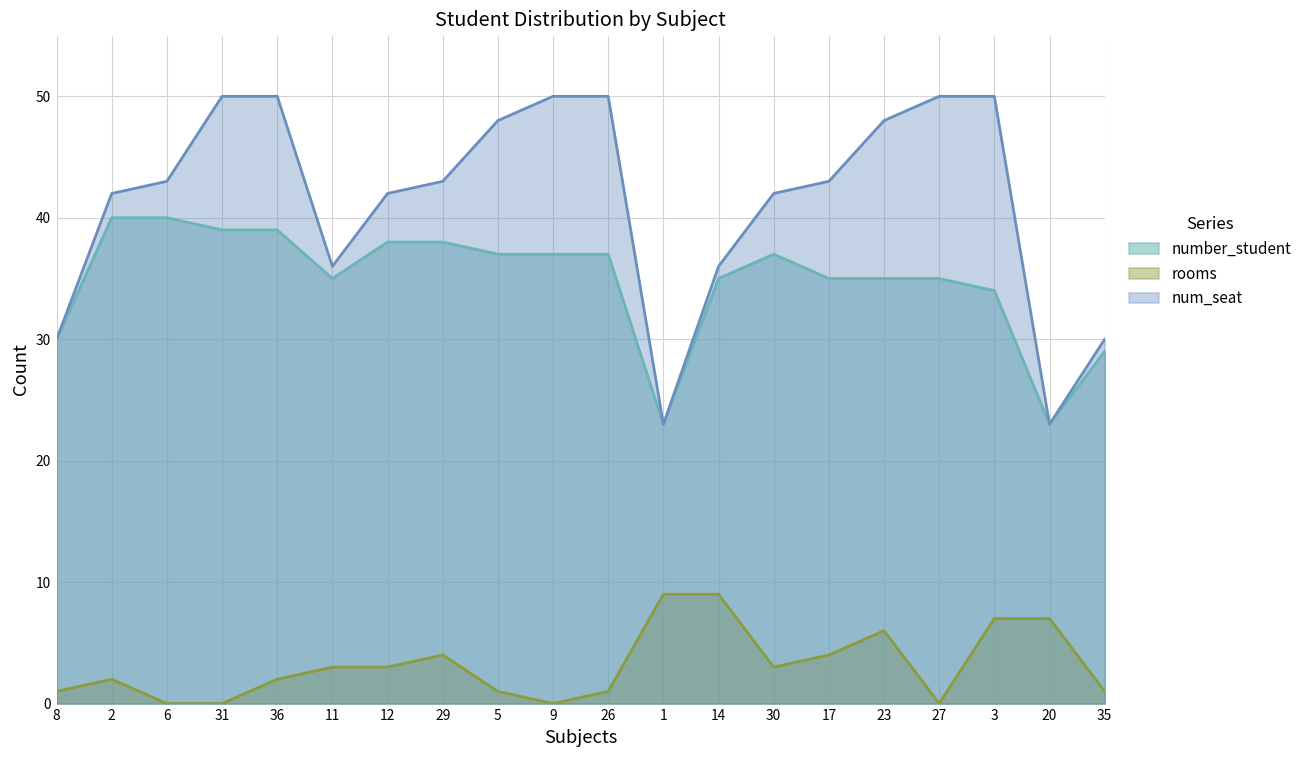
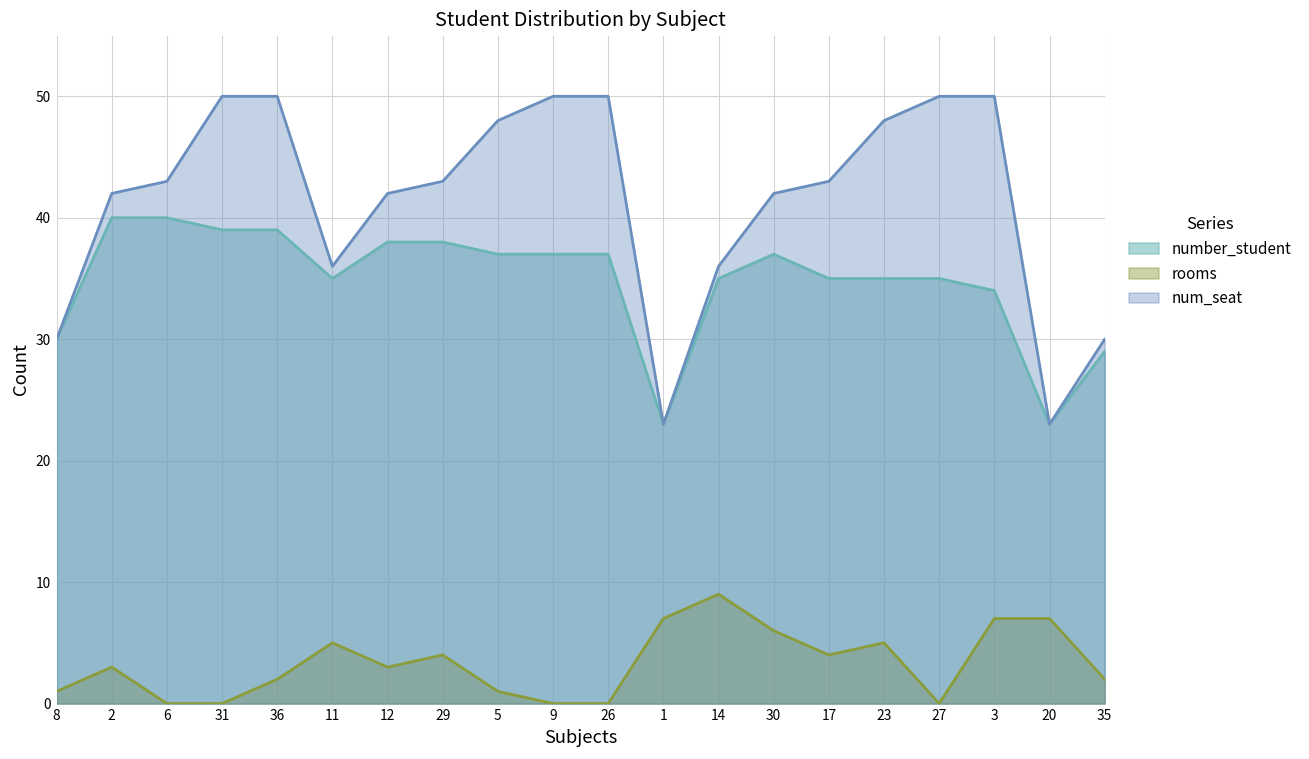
  {
    "rooms": {
      "8": 1,
-     "2": 2,
+     "2": 3,
      "6": 0,
      "31": 0,
      "36": 2,
-     "11": 3,
+     "11": 5,
      "12": 3,
      "29": 4,
      "5": 1,
      "9": 0,
-     "26": 1,
-     "1": 9,
+     "26": 0,
+     "1": 7,
      "14": 9,
-     "30": 3,
+     "30": 6,
      "17": 4,
-     "23": 6,
+     "23": 5,
      "27": 0,
      "3": 7,
      "20": 7,
-     "35": 1
+     "35": 2
    }
  }
